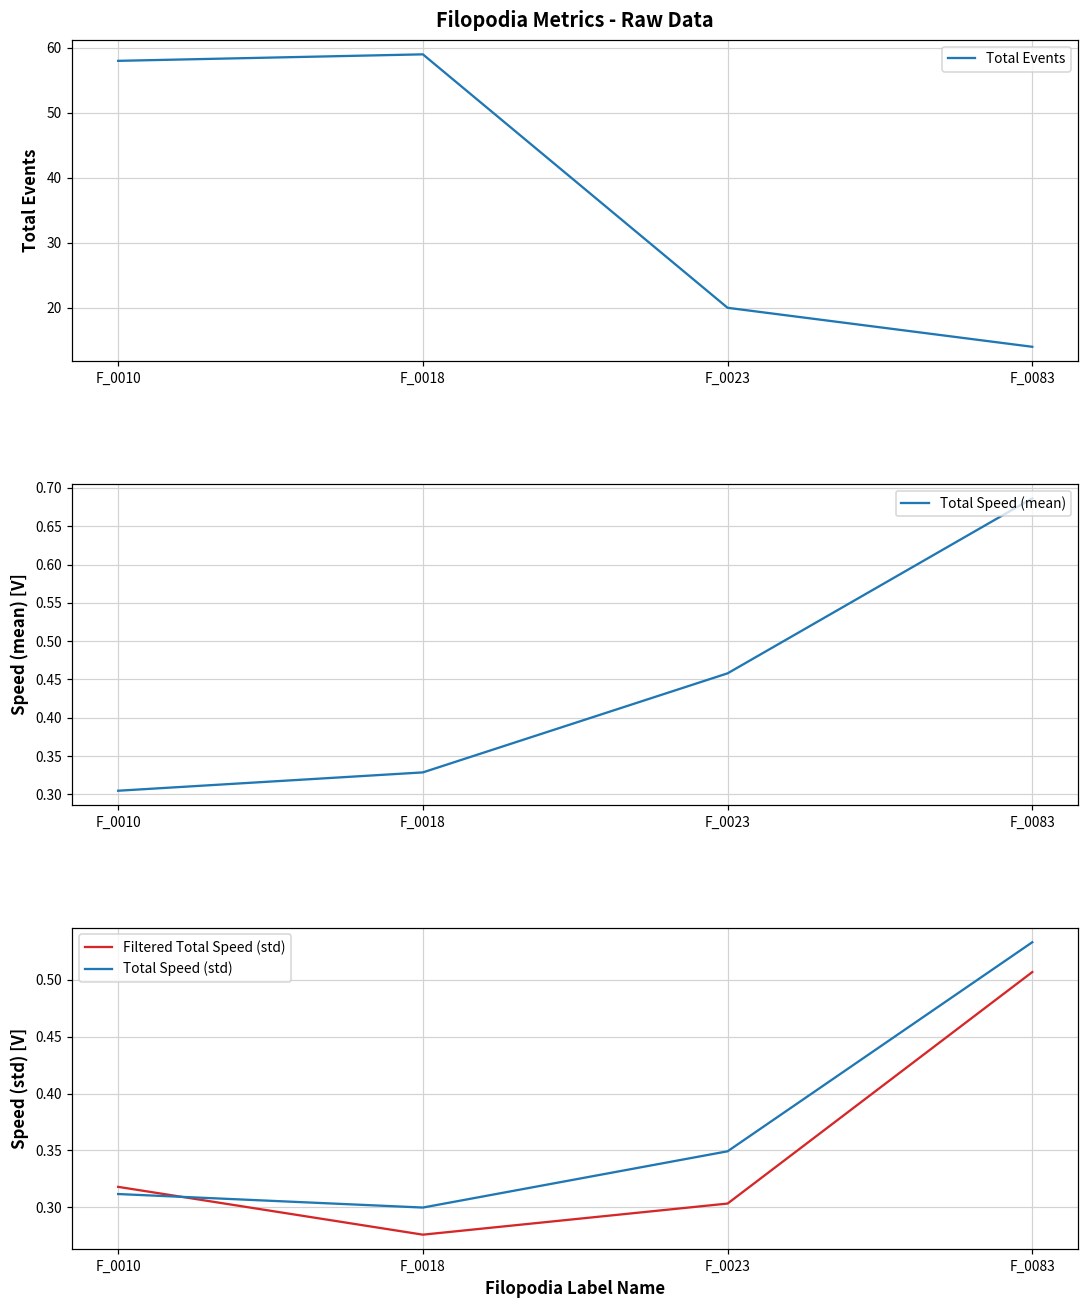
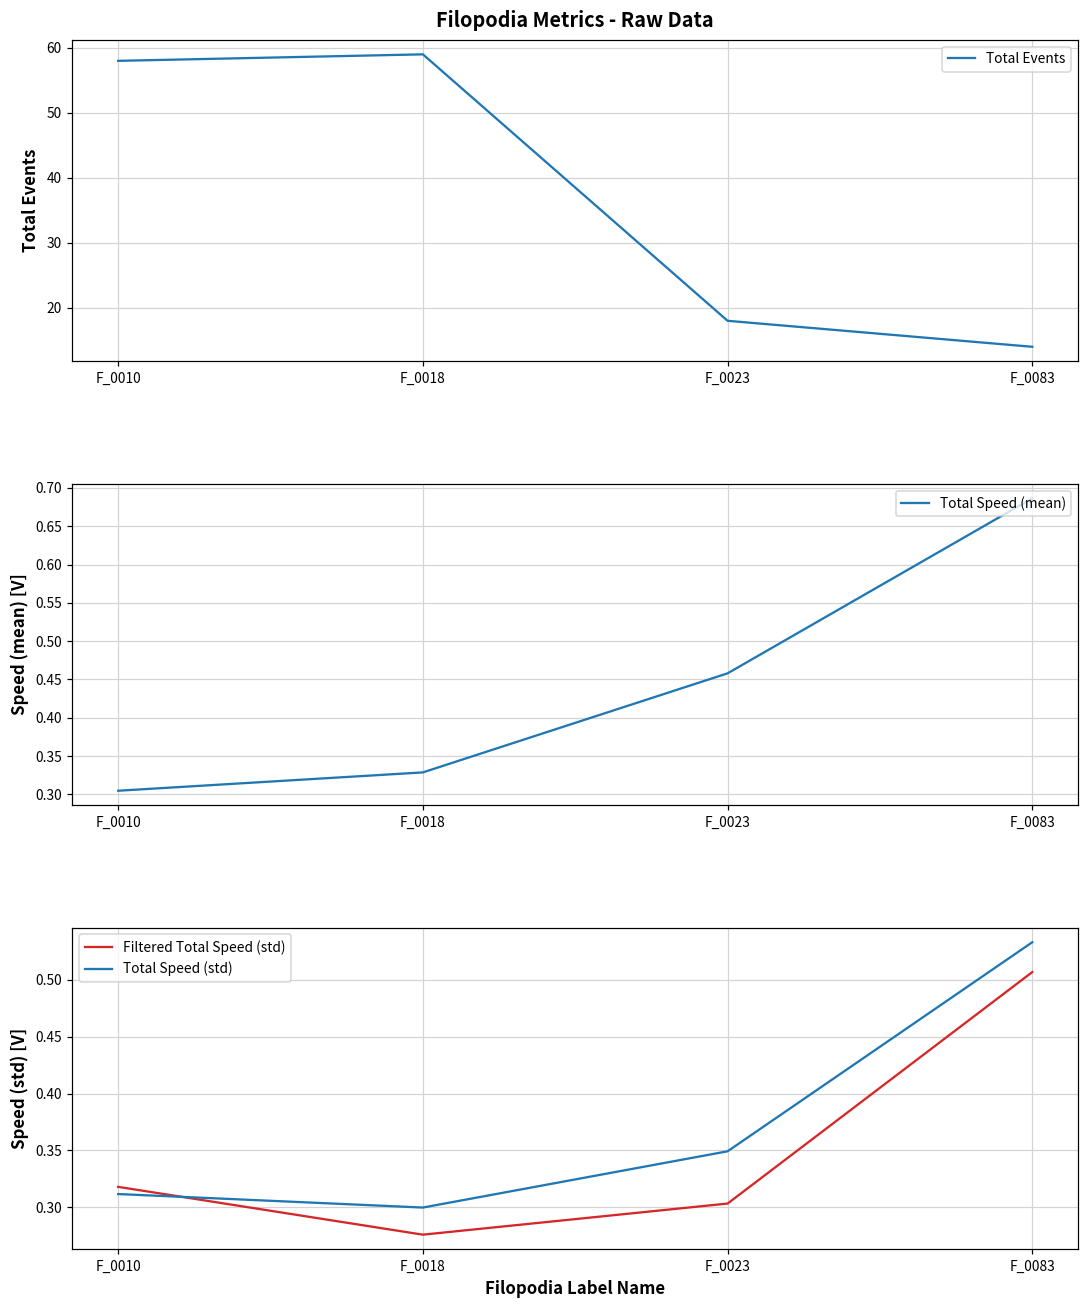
  {
    "Filopodia Metrics - Raw Data": {
      "F_0010": 58,
      "F_0018": 59,
-     "F_0023": 20,
+     "F_0023": 18,
      "F_0083": 14
    }
  }
